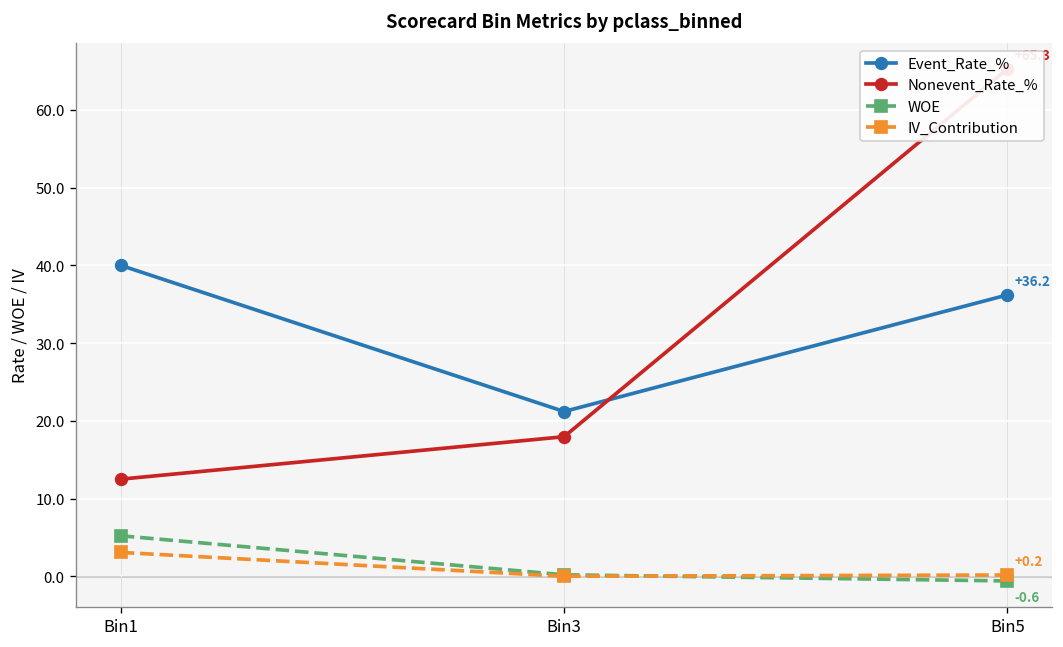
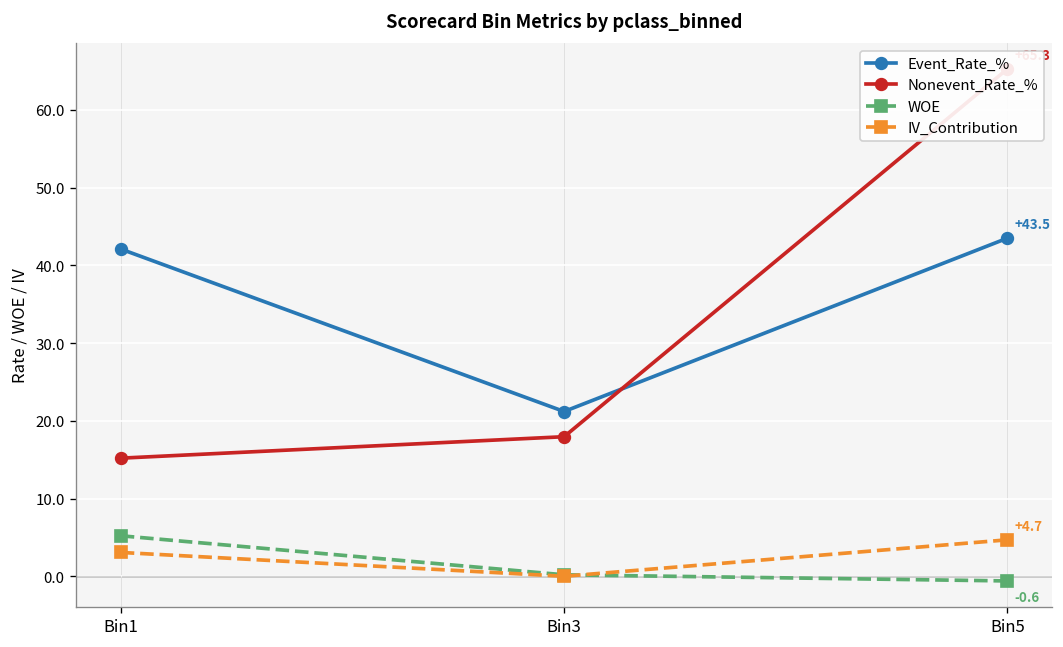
  {
    "Event_Rate_%": {
-     "Bin1": "40",
-     "Bin5": "+36.2"
+     "Bin1": "42",
+     "Bin5": "+43.5"
    },
    "Nonevent_Rate_%": {
-     "Bin1": "13",
+     "Bin1": "15",
      "Bin3": "18"
    },
    "WOE": {
      "Bin5": "-0.6"
    },
    "IV_Contribution": {
-     "Bin5": "+0.2"
+     "Bin5": "+4.7"
    }
  }
